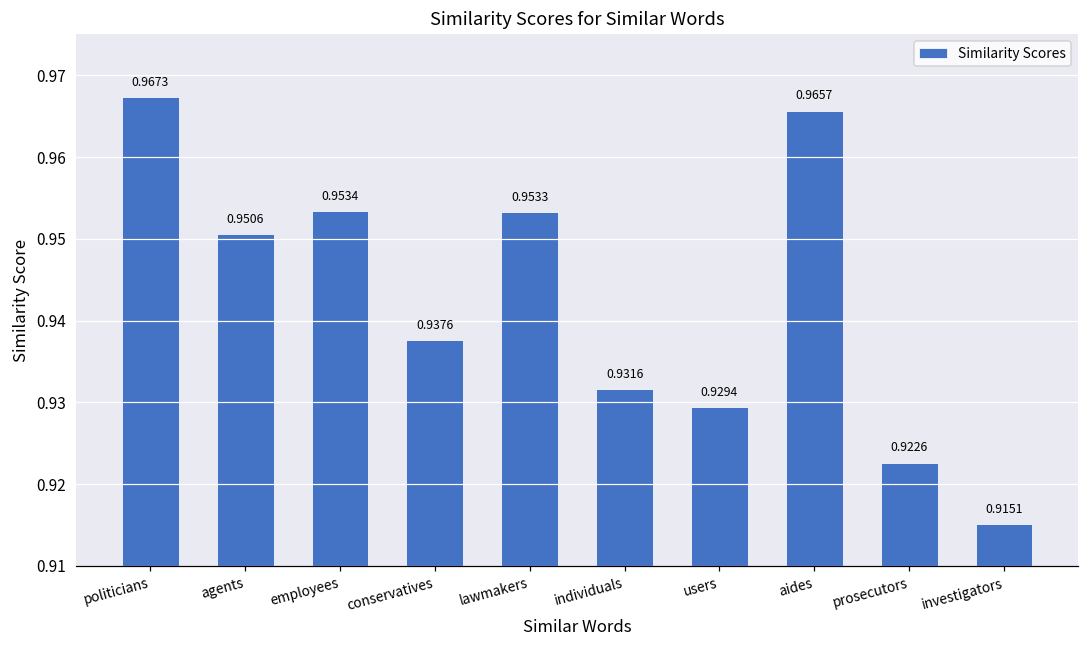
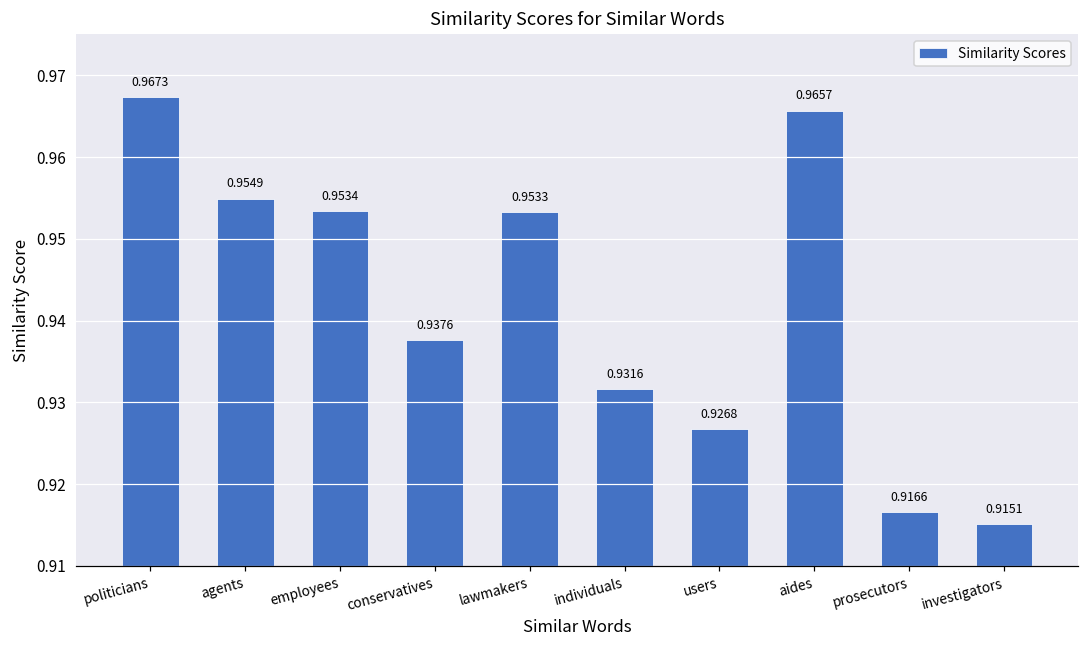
  {
    "politicians": 0.9673,
-   "agents": 0.9506,
+   "agents": 0.9549,
    "employees": 0.9534,
    "conservatives": 0.9376,
    "lawmakers": 0.9533,
    "individuals": 0.9316,
-   "users": 0.9294,
+   "users": 0.9268,
    "aides": 0.9657,
-   "prosecutors": 0.9226,
+   "prosecutors": 0.9166,
    "investigators": 0.9151
  }
